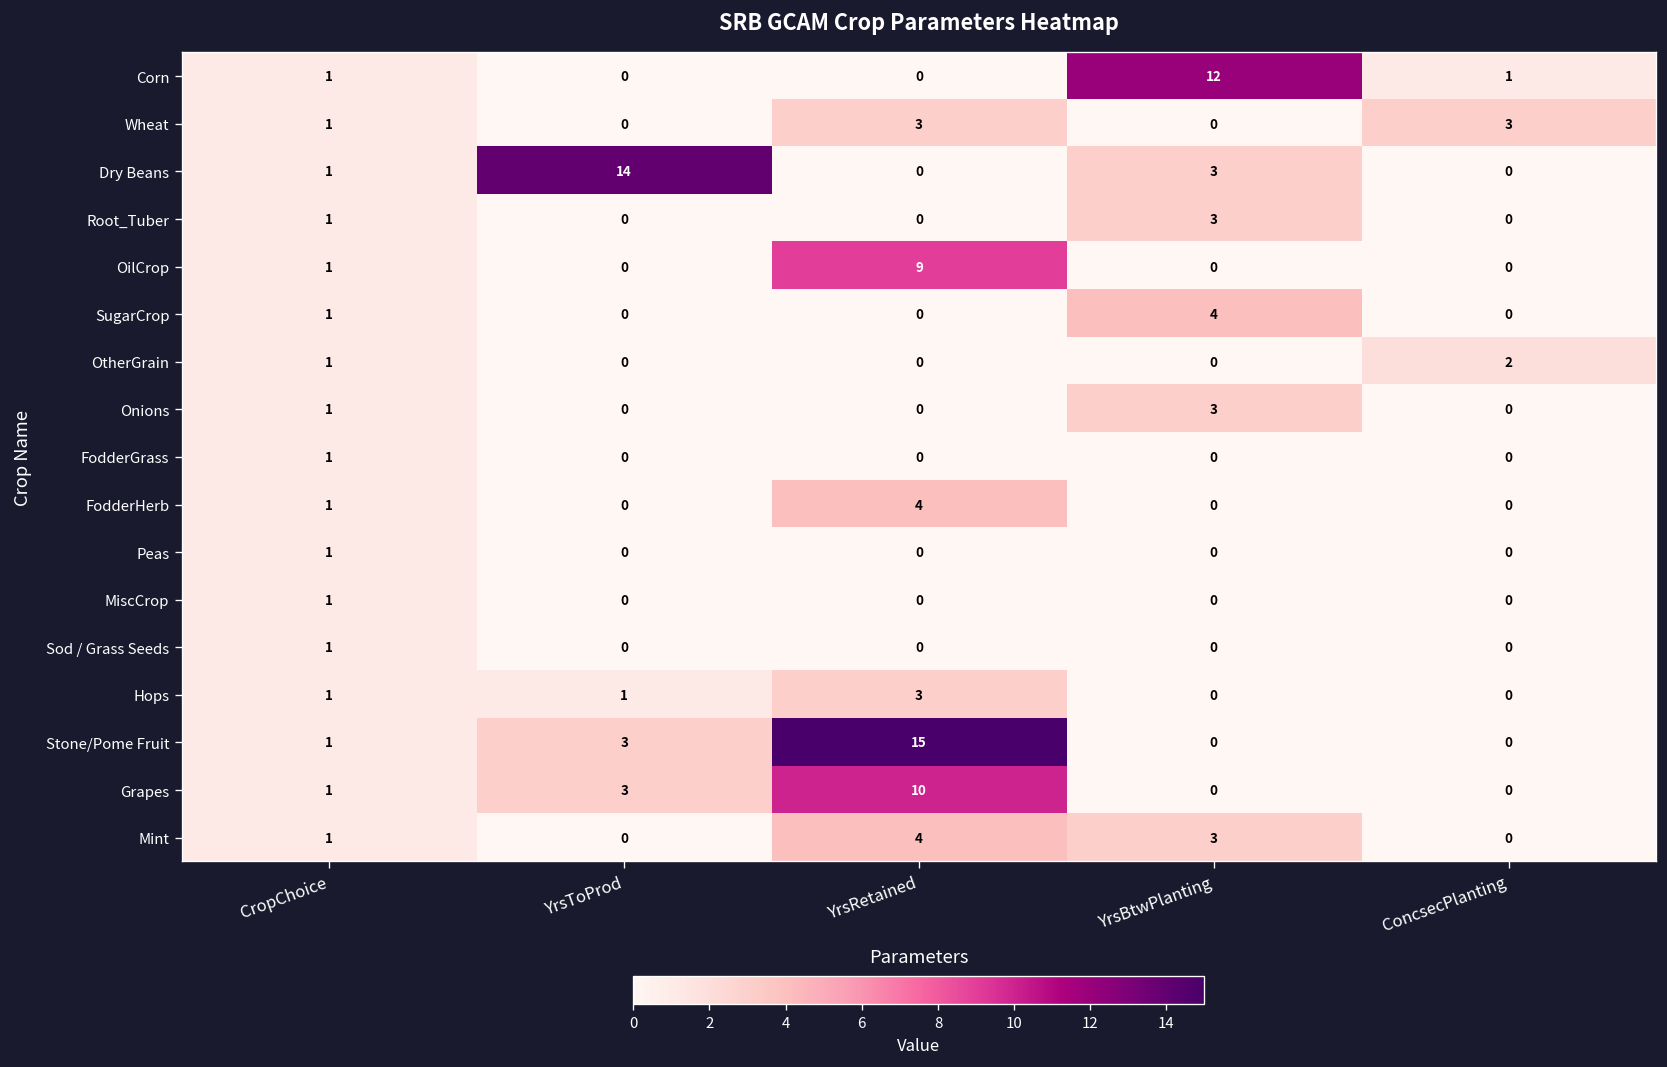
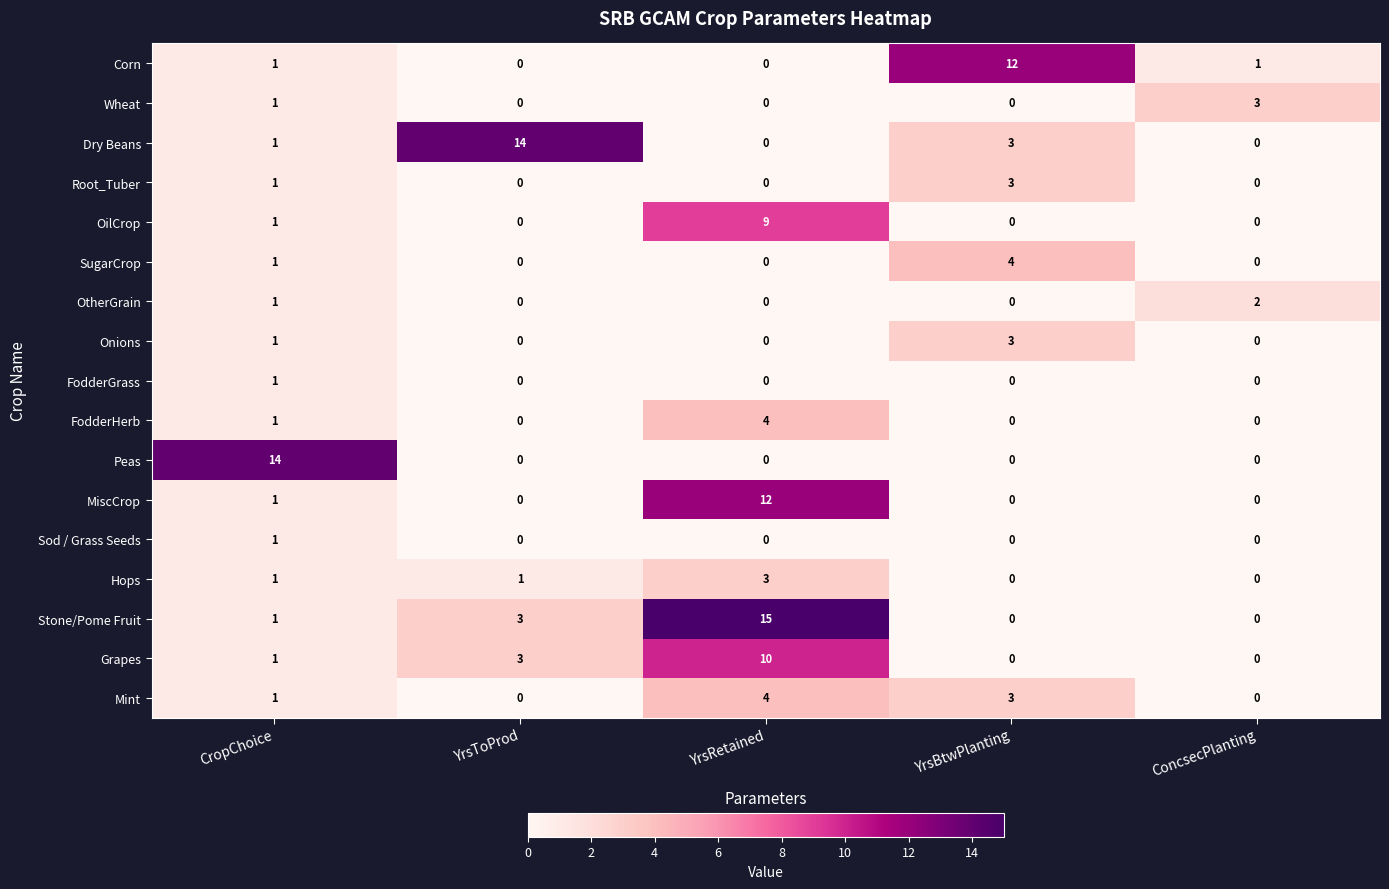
  {
    "Corn": {
      "CropChoice": 1,
      "YrsToProd": 0,
      "YrsRetained": 0,
      "YrsBtwPlanting": 12,
      "ConcsecPlanting": 1
    },
    "Wheat": {
      "CropChoice": 1,
      "YrsToProd": 0,
-     "YrsRetained": 3,
+     "YrsRetained": 0,
      "YrsBtwPlanting": 0,
      "ConcsecPlanting": 3
    },
    "Dry Beans": {
      "CropChoice": 1,
      "YrsToProd": 14,
      "YrsRetained": 0,
      "YrsBtwPlanting": 3,
      "ConcsecPlanting": 0
    },
    "Root_Tuber": {
      "CropChoice": 1,
      "YrsToProd": 0,
      "YrsRetained": 0,
      "YrsBtwPlanting": 3,
      "ConcsecPlanting": 0
    },
    "OilCrop": {
      "CropChoice": 1,
      "YrsToProd": 0,
      "YrsRetained": 9,
      "YrsBtwPlanting": 0,
      "ConcsecPlanting": 0
    },
    "SugarCrop": {
      "CropChoice": 1,
      "YrsToProd": 0,
      "YrsRetained": 0,
      "YrsBtwPlanting": 4,
      "ConcsecPlanting": 0
    },
    "OtherGrain": {
      "CropChoice": 1,
      "YrsToProd": 0,
      "YrsRetained": 0,
      "YrsBtwPlanting": 0,
      "ConcsecPlanting": 2
    },
    "Onions": {
      "CropChoice": 1,
      "YrsToProd": 0,
      "YrsRetained": 0,
      "YrsBtwPlanting": 3,
      "ConcsecPlanting": 0
    },
    "FodderGrass": {
      "CropChoice": 1,
      "YrsToProd": 0,
      "YrsRetained": 0,
      "YrsBtwPlanting": 0,
      "ConcsecPlanting": 0
    },
    "FodderHerb": {
      "CropChoice": 1,
      "YrsToProd": 0,
      "YrsRetained": 4,
      "YrsBtwPlanting": 0,
      "ConcsecPlanting": 0
    },
    "Peas": {
-     "CropChoice": 1,
+     "CropChoice": 14,
      "YrsToProd": 0,
      "YrsRetained": 0,
      "YrsBtwPlanting": 0,
      "ConcsecPlanting": 0
    },
    "MiscCrop": {
      "CropChoice": 1,
      "YrsToProd": 0,
-     "YrsRetained": 0,
+     "YrsRetained": 12,
      "YrsBtwPlanting": 0,
      "ConcsecPlanting": 0
    },
    "Sod / Grass Seeds": {
      "CropChoice": 1,
      "YrsToProd": 0,
      "YrsRetained": 0,
      "YrsBtwPlanting": 0,
      "ConcsecPlanting": 0
    },
    "Hops": {
      "CropChoice": 1,
      "YrsToProd": 1,
      "YrsRetained": 3,
      "YrsBtwPlanting": 0,
      "ConcsecPlanting": 0
    },
    "Stone/Pome Fruit": {
      "CropChoice": 1,
      "YrsToProd": 3,
      "YrsRetained": 15,
      "YrsBtwPlanting": 0,
      "ConcsecPlanting": 0
    },
    "Grapes": {
      "CropChoice": 1,
      "YrsToProd": 3,
      "YrsRetained": 10,
      "YrsBtwPlanting": 0,
      "ConcsecPlanting": 0
    },
    "Mint": {
      "CropChoice": 1,
      "YrsToProd": 0,
      "YrsRetained": 4,
      "YrsBtwPlanting": 3,
      "ConcsecPlanting": 0
    }
  }
